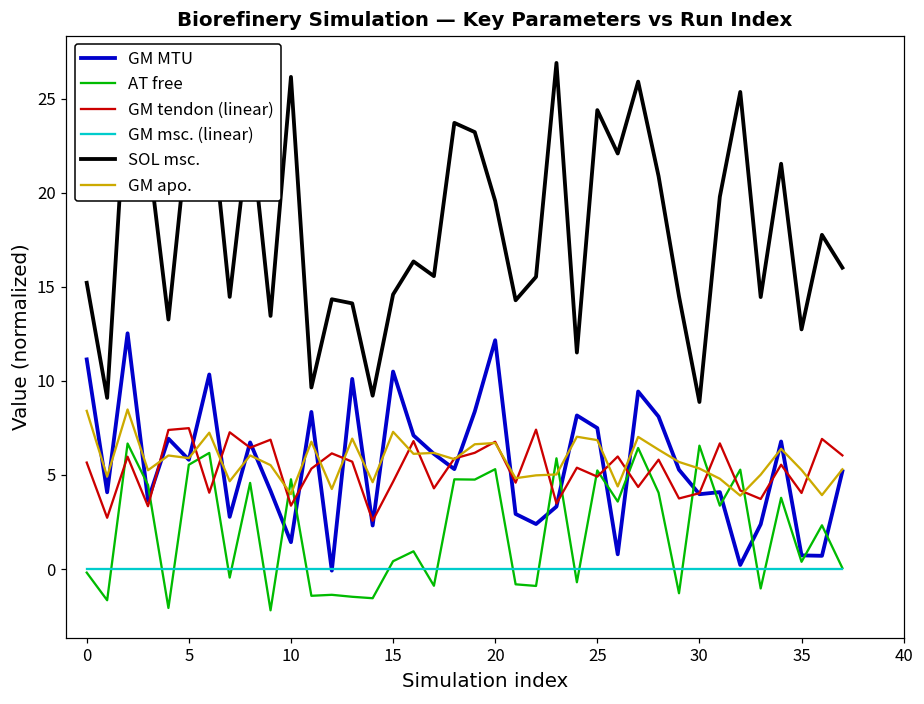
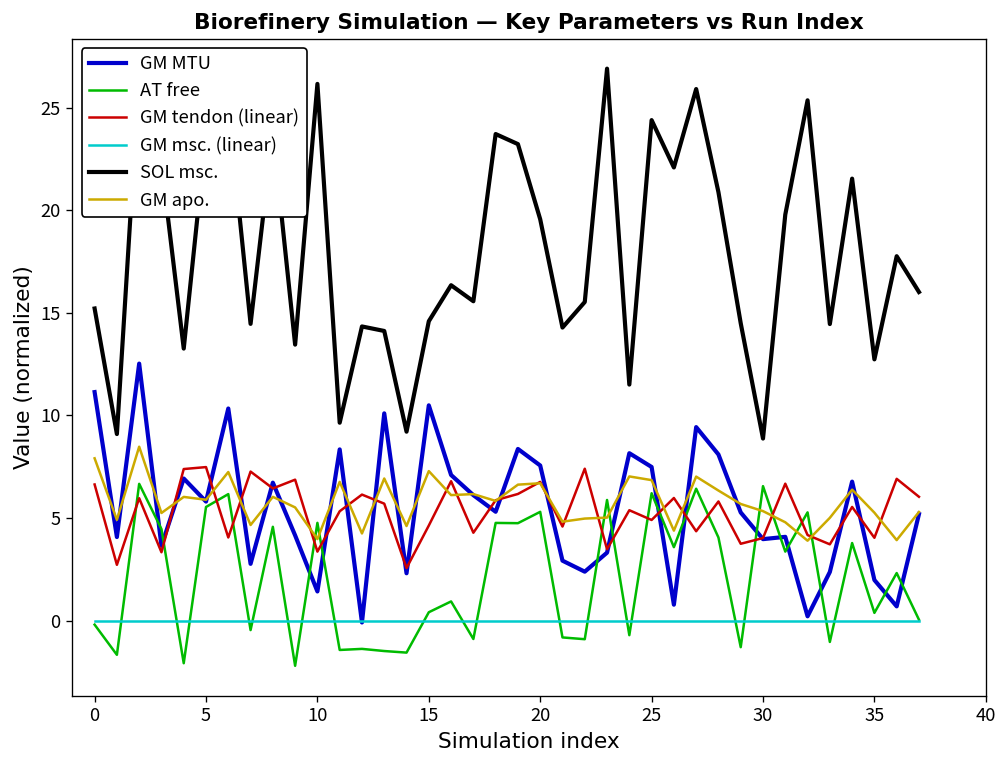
  {
    "GM MTU": {
      "0": 11.1,
      "10": 1.4,
      "15": 10.5,
-     "20": 12.2,
+     "20": 7.6,
      "25": 7.5,
-     "35": 0.7
+     "35": 2.0
    },
    "AT free": {
      "0": -0.2,
      "5": 5.5,
      "10": 4.8,
      "15": 0.4,
      "20": 5.3,
-     "25": 5.2,
+     "25": 6.2,
      "30": 6.6,
      "35": 0.4
    },
    "GM tendon (linear)": {
-     "0": 5.7,
+     "0": 6.6,
      "5": 7.5,
      "10": 3.4,
      "15": 4.6,
      "25": 4.9,
      "35": 4.0
    },
    "GM msc. (linear)": {
      "0": 0.0,
      "5": 0.0,
      "10": 0.0,
      "15": 0.0,
      "20": 0.0,
      "25": 0.0,
      "30": 0.0,
      "35": 0.0
    },
    "SOL msc.": {
      "0": 15.2,
      "10": 26.2,
      "15": 14.6,
      "20": 19.6,
      "25": 24.4,
      "30": 8.9,
      "35": 12.7
    },
    "GM apo.": {
-     "0": 8.4,
+     "0": 7.9,
      "10": 4.0,
      "15": 7.3,
      "25": 6.9,
      "30": 5.3,
      "35": 5.3
    }
  }
